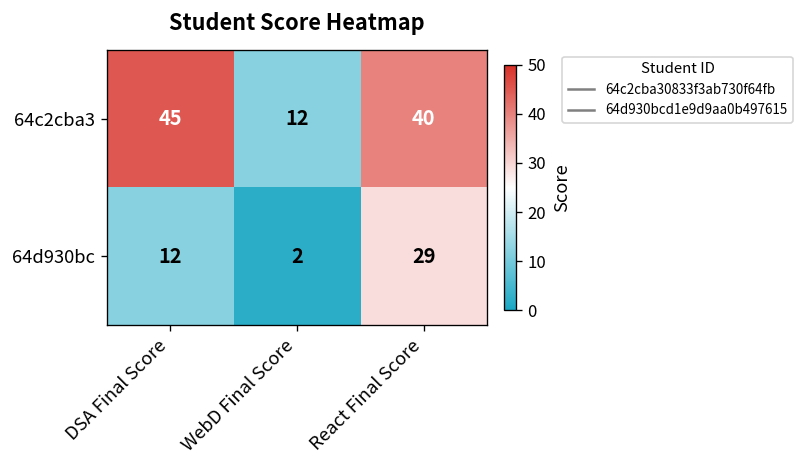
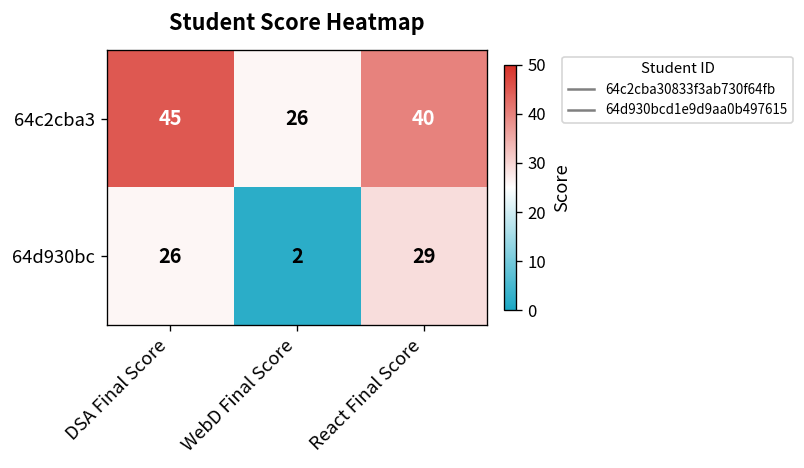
  {
    "64c2cba3": {
      "DSA Final Score": 45,
-     "WebD Final Score": 12,
+     "WebD Final Score": 26,
      "React Final Score": 40
    },
    "64d930bc": {
-     "DSA Final Score": 12,
+     "DSA Final Score": 26,
      "WebD Final Score": 2,
      "React Final Score": 29
    }
  }
